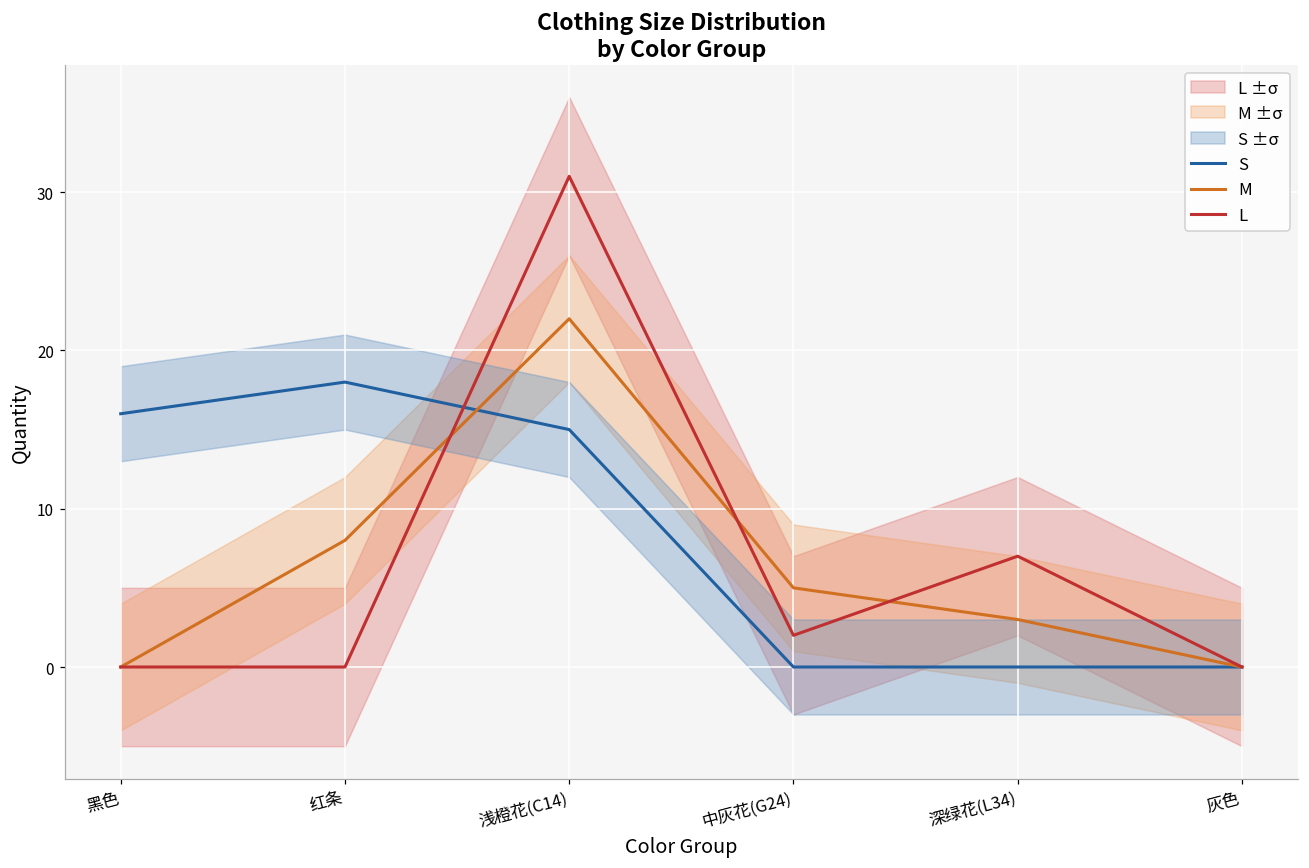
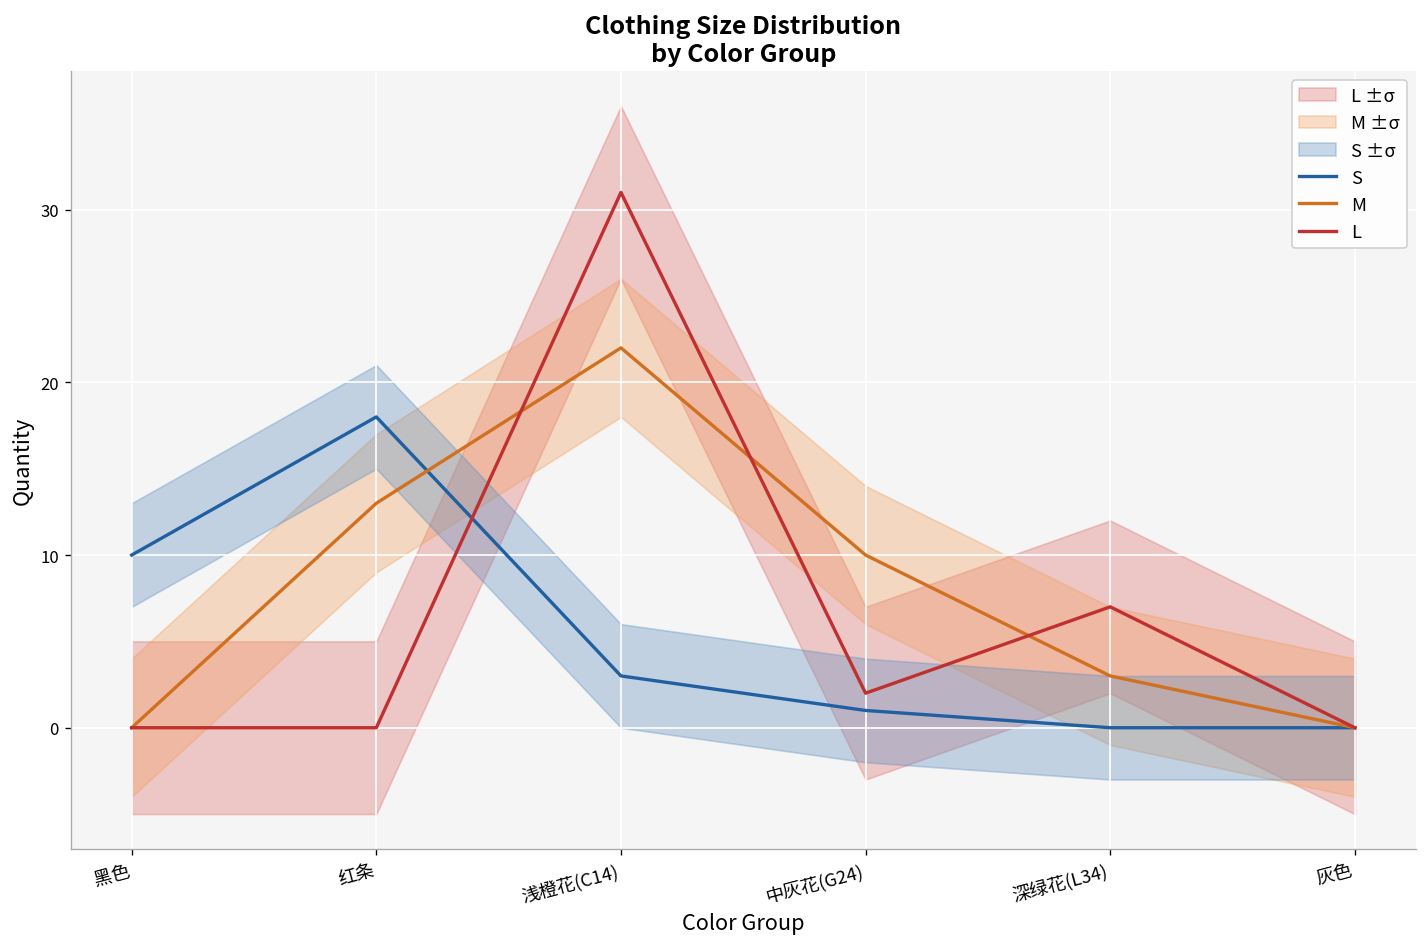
  {
    "S": {
-     "黑色": 16,
+     "黑色": 10,
      "红条": 18,
-     "浅橙花(C14)": 15,
-     "中灰花(G24)": 0,
+     "浅橙花(C14)": 3,
+     "中灰花(G24)": 1,
      "深绿花(L34)": 0
    },
    "M": {
-     "红条": 8,
+     "红条": 13,
      "浅橙花(C14)": 22,
-     "中灰花(G24)": 5
+     "中灰花(G24)": 10
    },
    "L": {
      "红条": 0,
      "浅橙花(C14)": 31,
      "中灰花(G24)": 2
    },
    "S ±σ": {
      "浅橙花(C14)": 6
    }
  }
